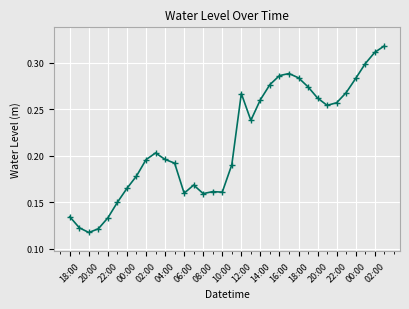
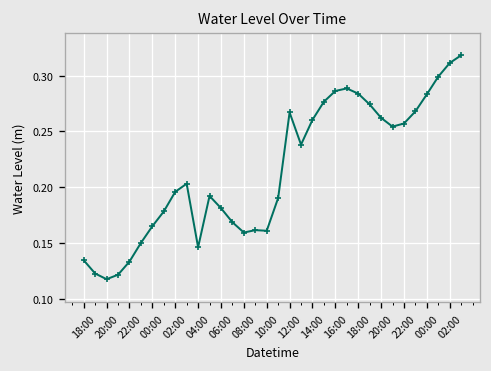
  {
-   "04:00": 0.20,
-   "06:00": 0.16,
+   "04:00": 0.15,
+   "06:00": 0.18,
    "08:00": 0.16,
    "10:00": 0.16,
    "12:00": 0.27,
    "14:00": 0.26,
    "16:00": 0.29
  }
